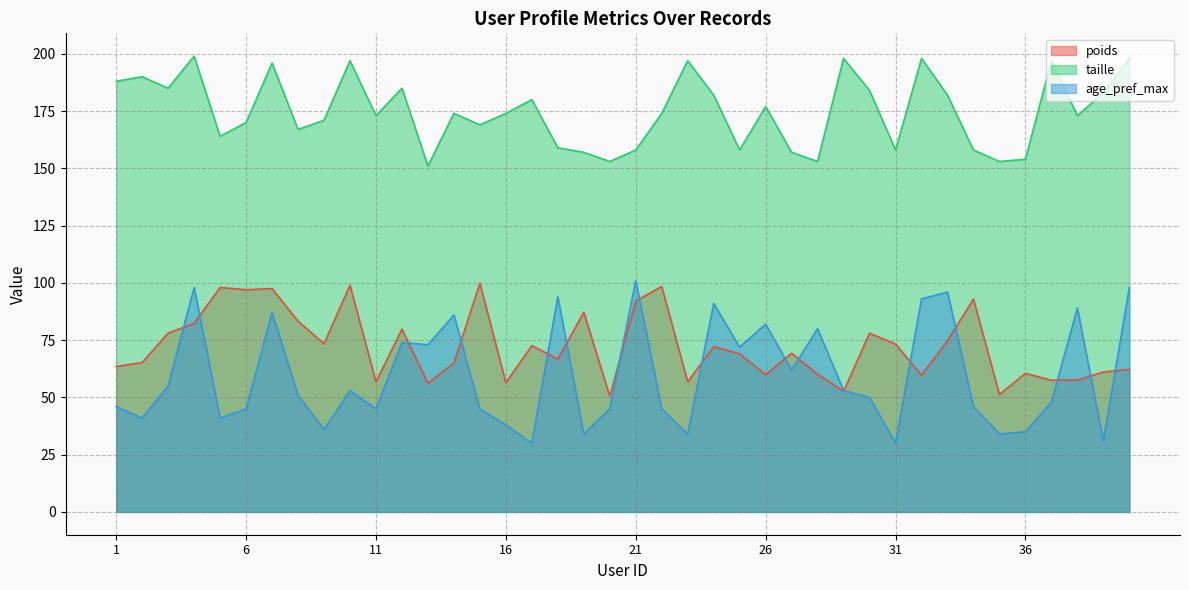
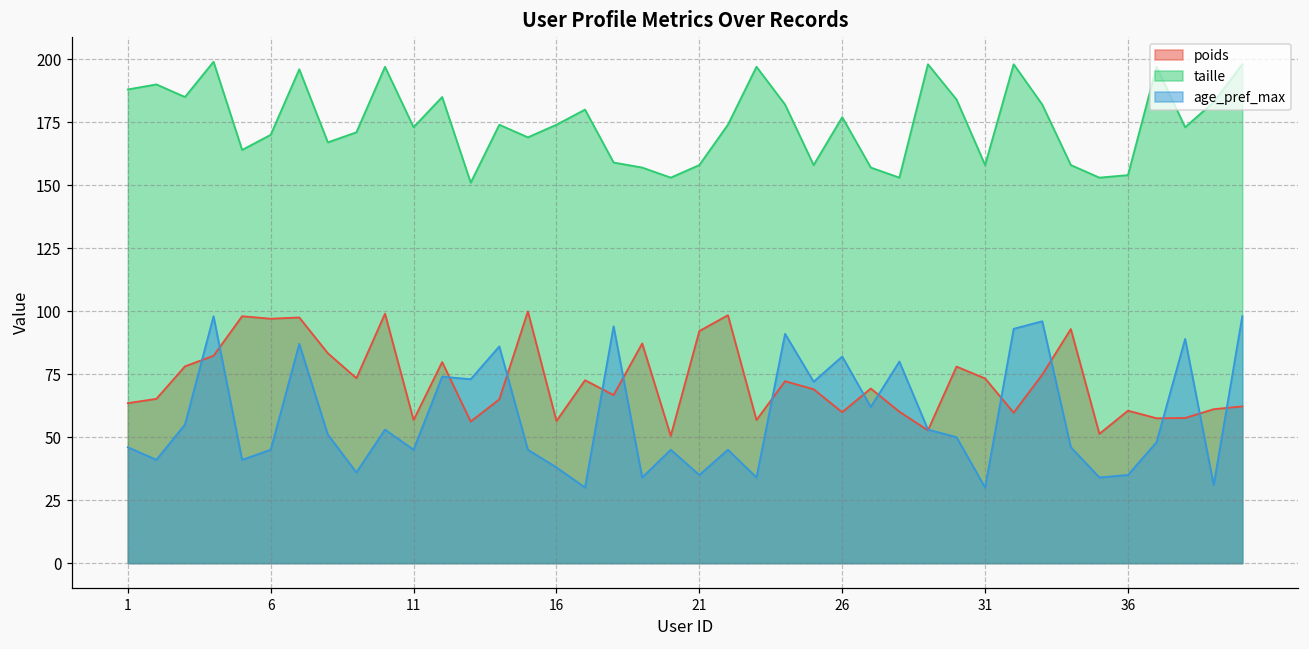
  {
    "poids": {
      "1": 64,
      "6": 97,
      "11": 57,
      "16": 56,
      "21": 92,
      "26": 60,
      "31": 73,
      "36": 61
    },
    "taille": {
      "1": 188,
      "6": 170,
      "11": 173,
      "16": 174,
      "21": 158,
      "26": 177,
      "31": 158,
      "36": 154
    },
    "age_pref_max": {
      "1": 46,
      "6": 45,
      "11": 45,
      "16": 38,
-     "21": 101,
+     "21": 35,
      "26": 82,
      "31": 30,
      "36": 35
    }
  }
